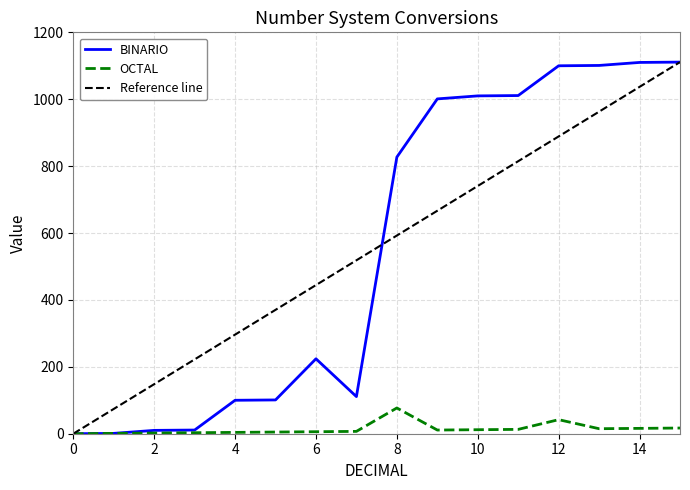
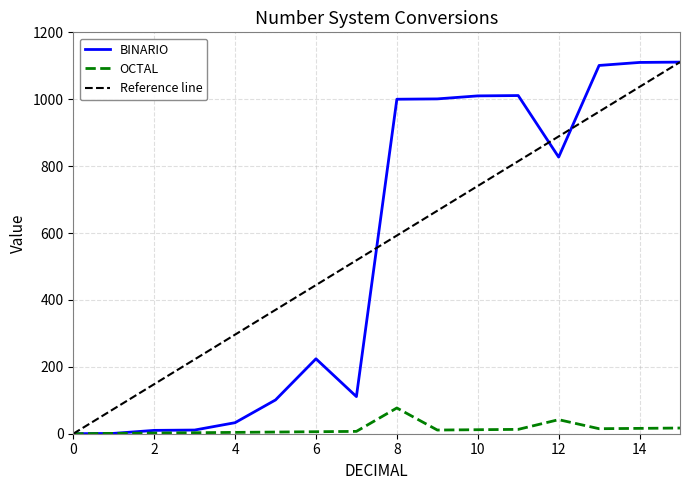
  {
    "BINARIO": {
      "2": 10,
-     "4": 100,
+     "4": 30,
      "6": 220,
-     "8": 830,
+     "8": 1000,
      "10": 1010,
-     "12": 1100,
+     "12": 830,
      "14": 1110
    },
    "OCTAL": {
      "2": 0,
      "4": 0,
      "6": 10,
      "8": 80,
      "10": 10,
      "12": 40,
      "14": 20
    }
  }
